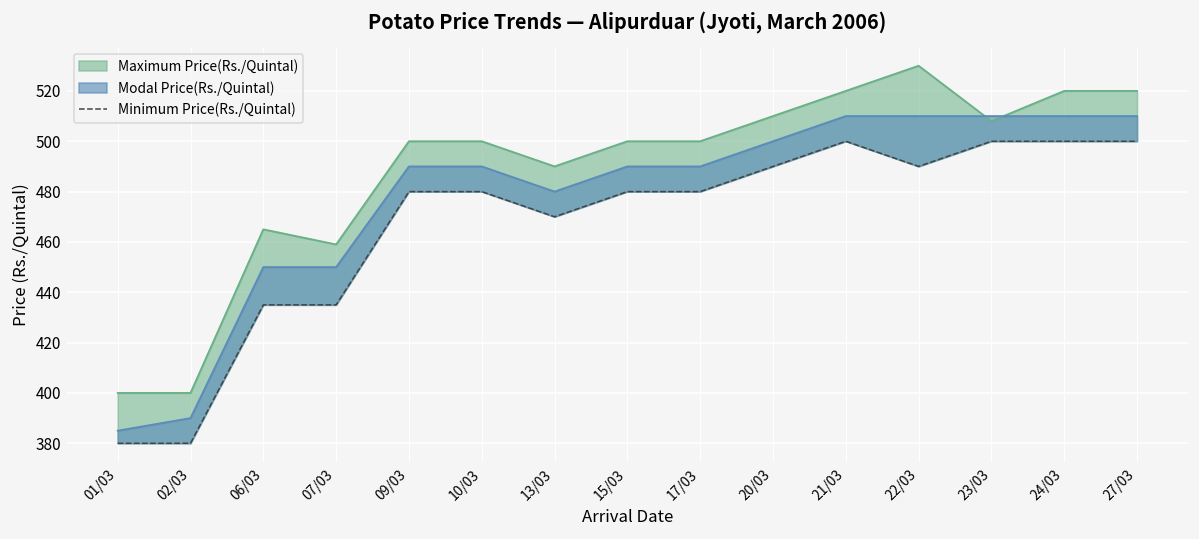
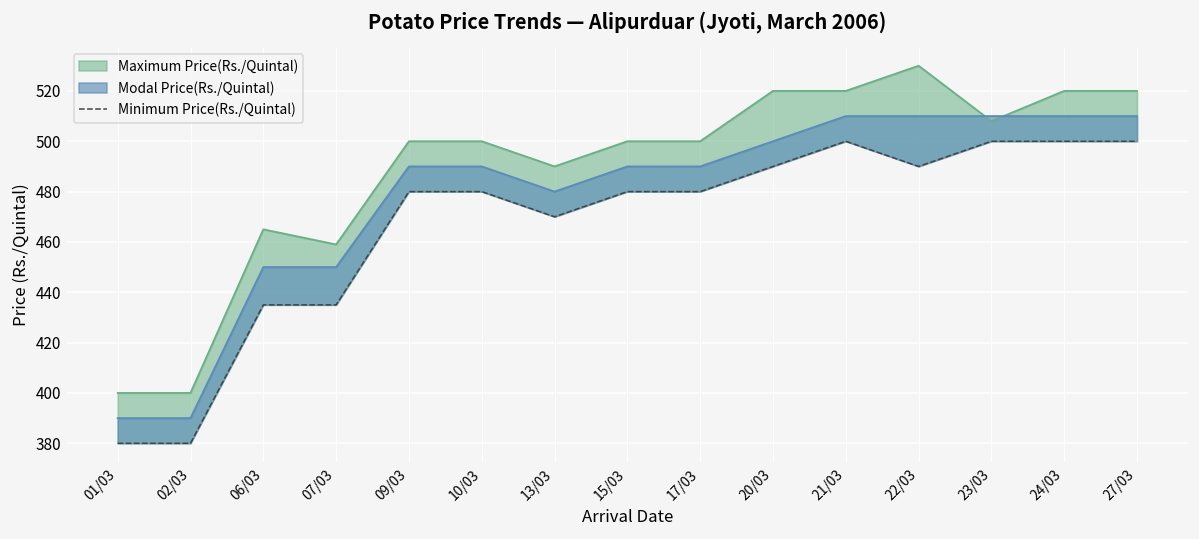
  {
    "Maximum Price(Rs./Quintal)": {
      "01/03": 400,
      "02/03": 400,
      "06/03": 465,
      "07/03": 459,
      "09/03": 500,
      "10/03": 500,
      "13/03": 490,
      "15/03": 500,
      "17/03": 500,
-     "20/03": 510,
+     "20/03": 520,
      "21/03": 520,
      "22/03": 530,
      "23/03": 508,
      "24/03": 520,
      "27/03": 520
    },
    "Modal Price(Rs./Quintal)": {
-     "01/03": 385,
+     "01/03": 390,
      "02/03": 390,
      "06/03": 450,
      "07/03": 450,
      "09/03": 490,
      "10/03": 490,
      "13/03": 480,
      "15/03": 490,
      "17/03": 490,
      "20/03": 500,
      "21/03": 510,
      "22/03": 510,
      "23/03": 510,
      "24/03": 510,
      "27/03": 510
    },
    "Minimum Price(Rs./Quintal)": {
      "01/03": 380,
      "02/03": 380,
      "06/03": 435,
      "07/03": 435,
      "09/03": 480,
      "10/03": 480,
      "13/03": 470,
      "15/03": 480,
      "17/03": 480,
      "20/03": 490,
      "21/03": 500,
      "22/03": 490,
      "23/03": 500,
      "24/03": 500,
      "27/03": 500
    }
  }
